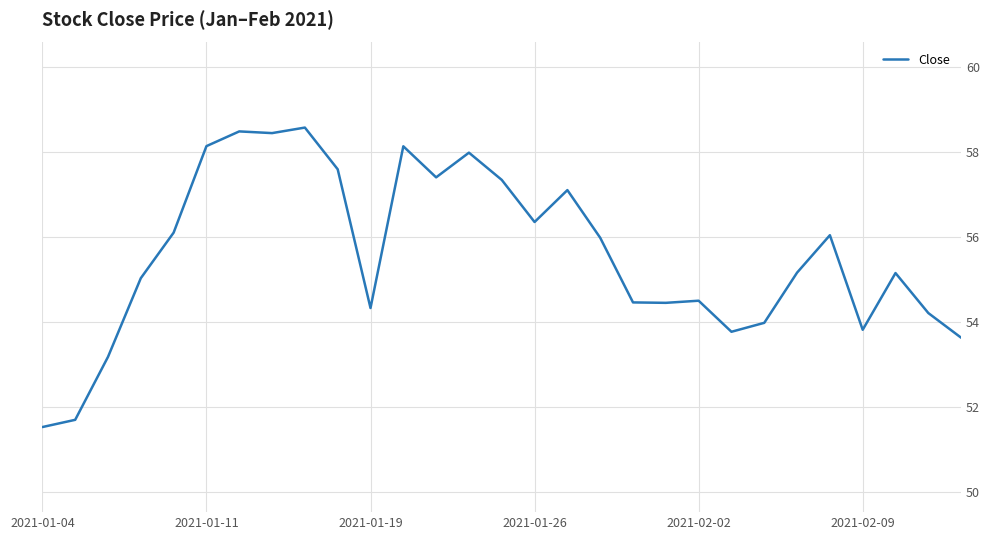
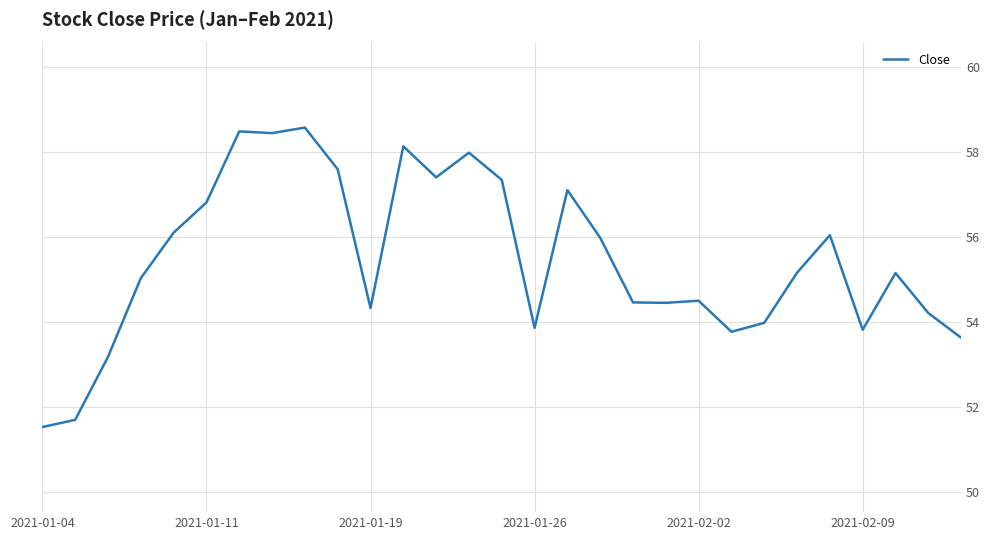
  {
    "2021-01-04": 51.5,
-   "2021-01-11": 58.1,
+   "2021-01-11": 56.8,
    "2021-01-19": 54.3,
-   "2021-01-26": 56.3,
+   "2021-01-26": 53.9,
    "2021-02-02": 54.5,
    "2021-02-09": 53.8
  }
